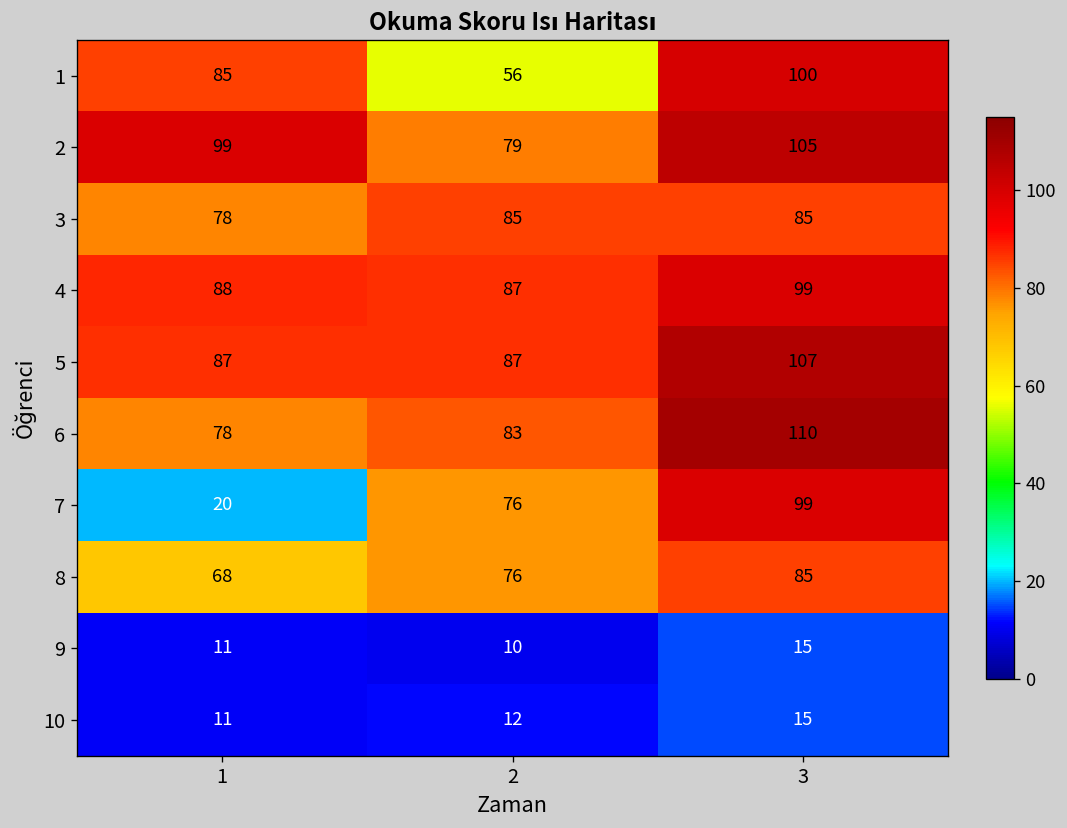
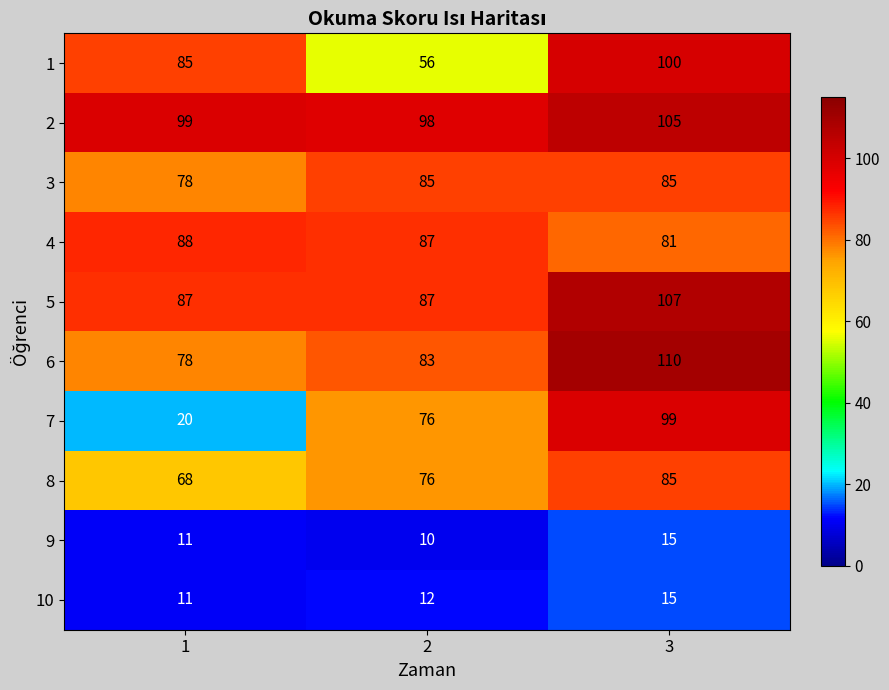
  {
    "1": {
      "1": 85,
      "2": 56,
      "3": 100
    },
    "2": {
      "1": 99,
-     "2": 79,
+     "2": 98,
      "3": 105
    },
    "3": {
      "1": 78,
      "2": 85,
      "3": 85
    },
    "4": {
      "1": 88,
      "2": 87,
-     "3": 99
+     "3": 81
    },
    "5": {
      "1": 87,
      "2": 87,
      "3": 107
    },
    "6": {
      "1": 78,
      "2": 83,
      "3": 110
    },
    "7": {
      "1": 20,
      "2": 76,
      "3": 99
    },
    "8": {
      "1": 68,
      "2": 76,
      "3": 85
    },
    "9": {
      "1": 11,
      "2": 10,
      "3": 15
    },
    "10": {
      "1": 11,
      "2": 12,
      "3": 15
    }
  }
